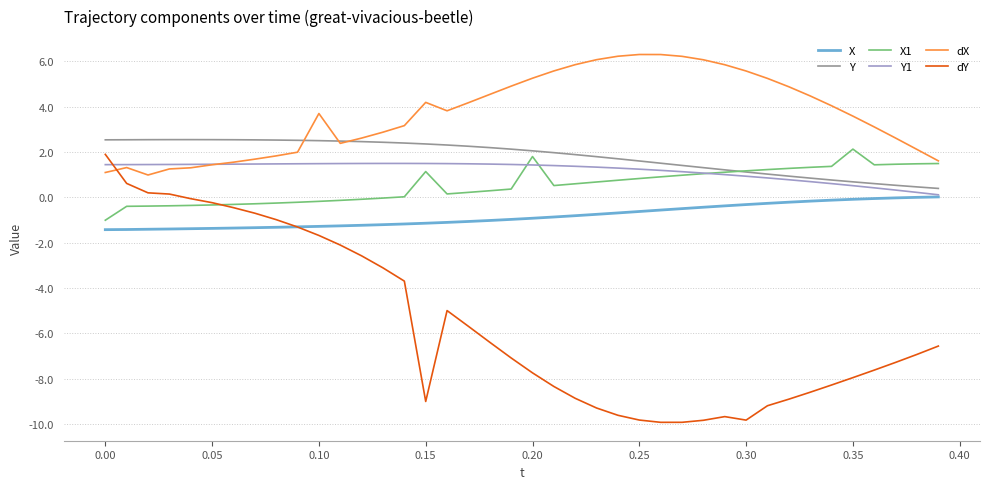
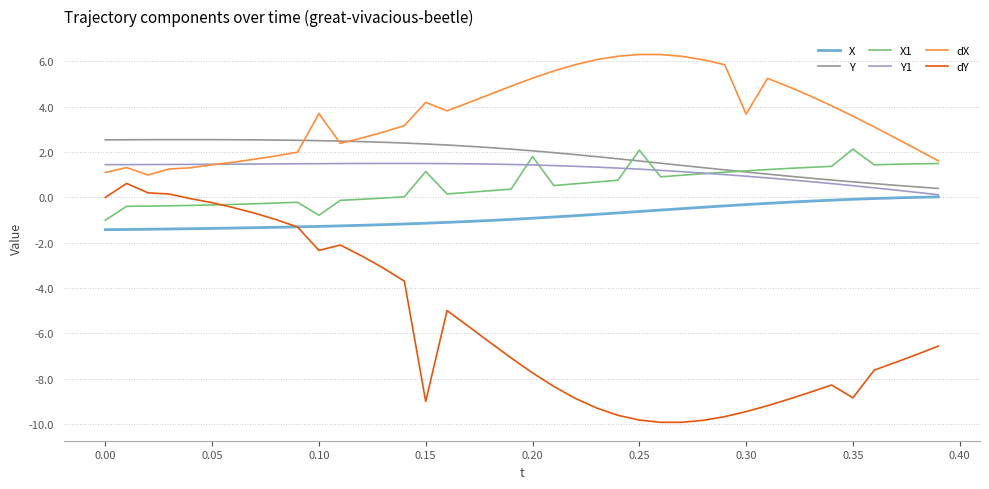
  {
    "X1": {
      "0.00": -1.0,
-     "0.10": -0.2,
+     "0.10": -0.8,
      "0.15": 1.1,
      "0.20": 1.8,
-     "0.25": 0.8,
+     "0.25": 2.1,
      "0.35": 2.1
    },
    "dX": {
      "0.00": 1.1,
      "0.10": 3.7,
      "0.15": 4.2,
      "0.20": 5.3,
      "0.25": 6.3,
-     "0.30": 5.6,
+     "0.30": 3.7,
      "0.35": 3.6
    },
    "dY": {
-     "0.00": 1.9,
-     "0.10": -1.7,
+     "0.00": 0.0,
+     "0.10": -2.3,
      "0.15": -9.0,
      "0.20": -7.7,
      "0.25": -9.8,
-     "0.30": -9.8,
-     "0.35": -8.0
+     "0.30": -9.5,
+     "0.35": -8.8
    }
  }
